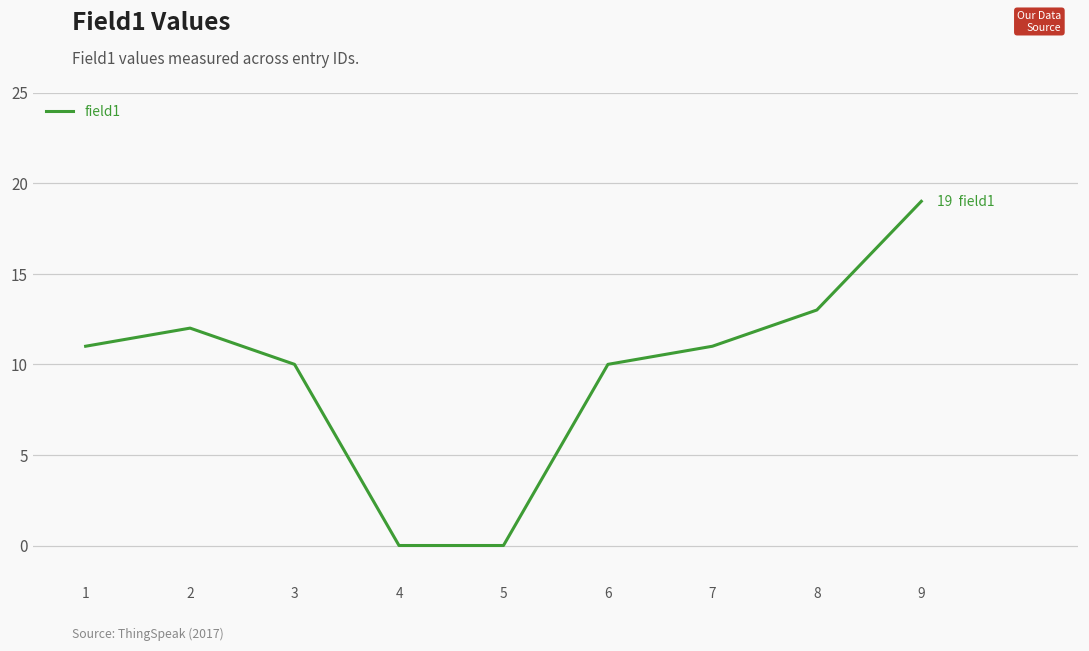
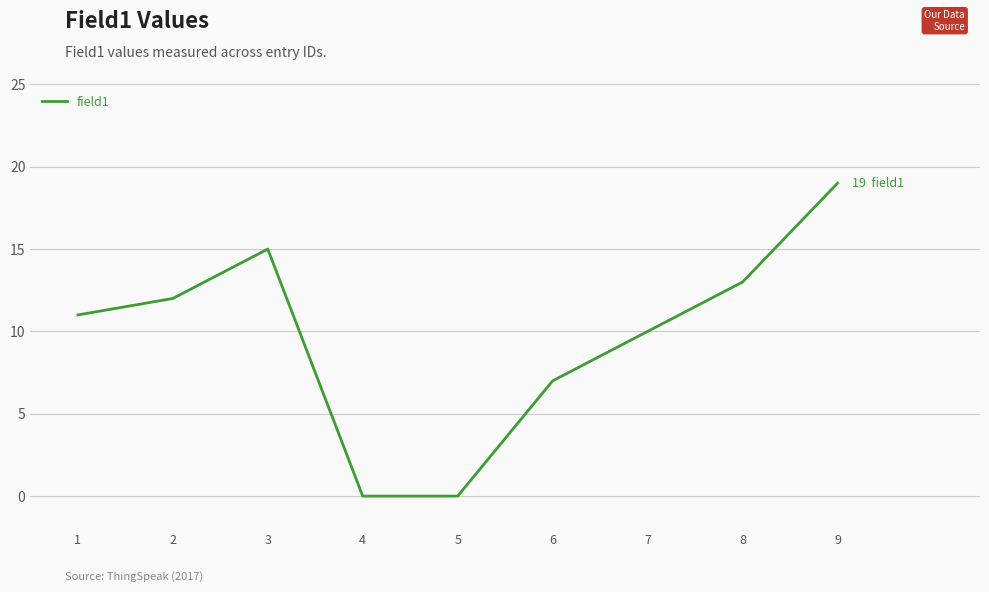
  {
    "1": 11,
    "2": 12,
-   "3": 10,
+   "3": 15,
    "4": 0,
    "5": 0,
-   "6": 10,
-   "7": 11,
+   "6": 7,
+   "7": 10,
    "8": 13
  }
